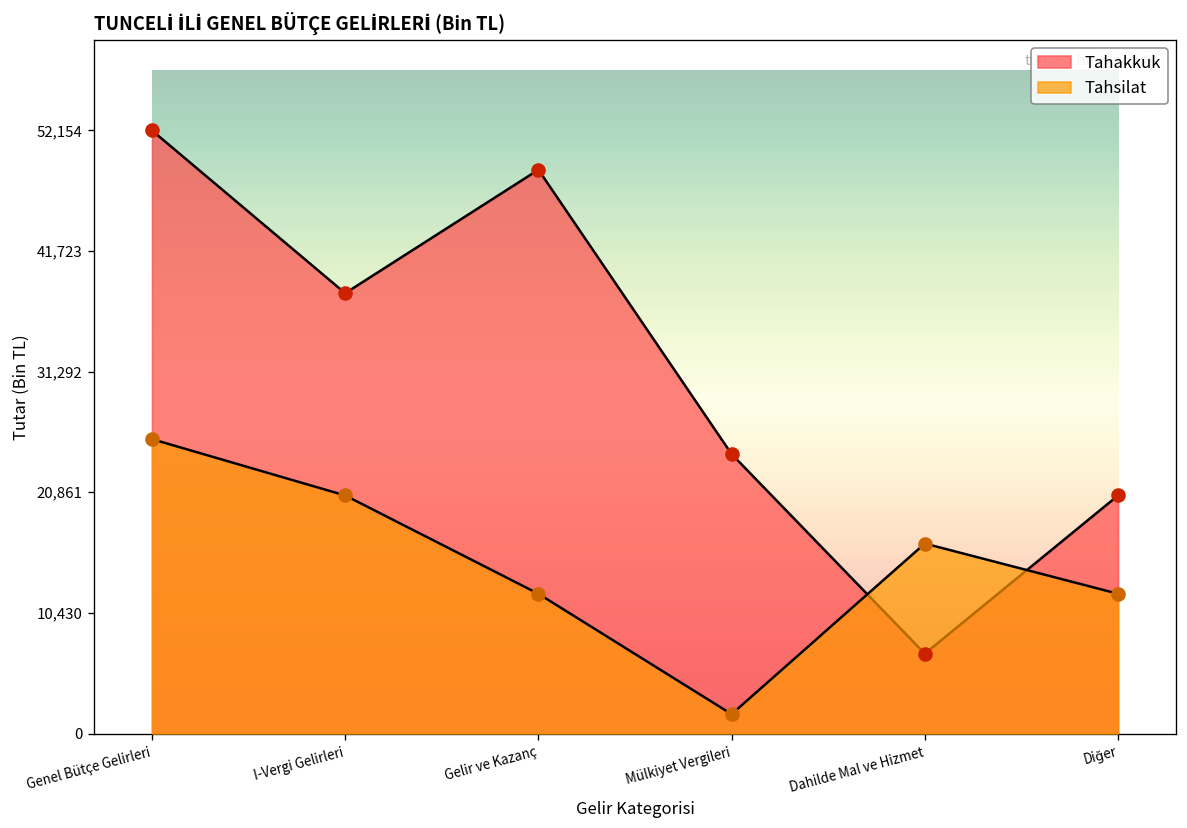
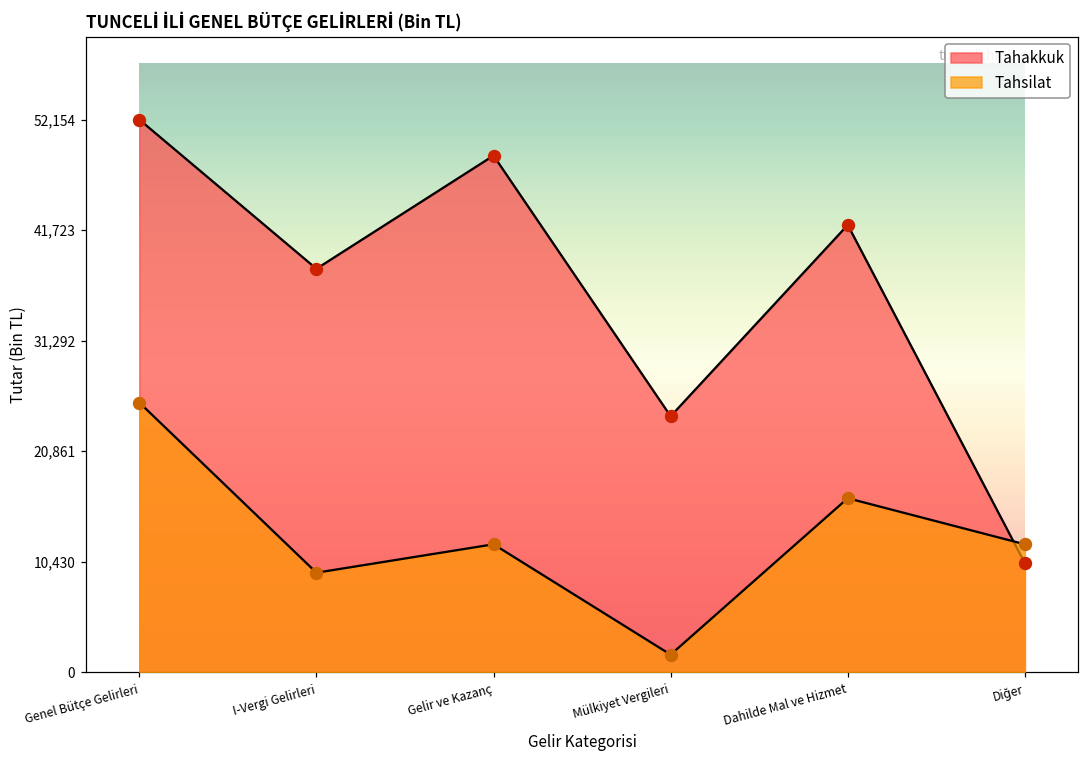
  {
    "Tahakkuk": {
      "Genel Bütçe Gelirleri": "52,000",
      "I-Vergi Gelirleri": "38,000",
      "Gelir ve Kazanç": "49,000",
      "Mülkiyet Vergileri": "24,000",
-     "Dahilde Mal ve Hizmet": "7,000",
-     "Diğer": "21,000"
+     "Dahilde Mal ve Hizmet": "42,000",
+     "Diğer": "10,000"
    },
    "Tahsilat": {
      "Genel Bütçe Gelirleri": "25,000",
-     "I-Vergi Gelirleri": "21,000",
+     "I-Vergi Gelirleri": "9,000",
      "Gelir ve Kazanç": "12,000",
      "Mülkiyet Vergileri": "2,000",
      "Dahilde Mal ve Hizmet": "16,000",
      "Diğer": "12,000"
    }
  }
